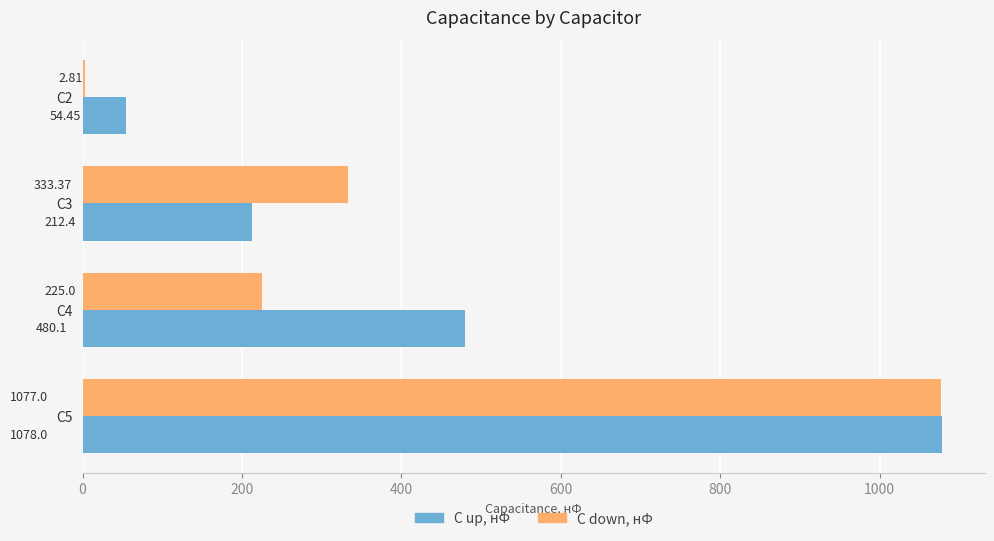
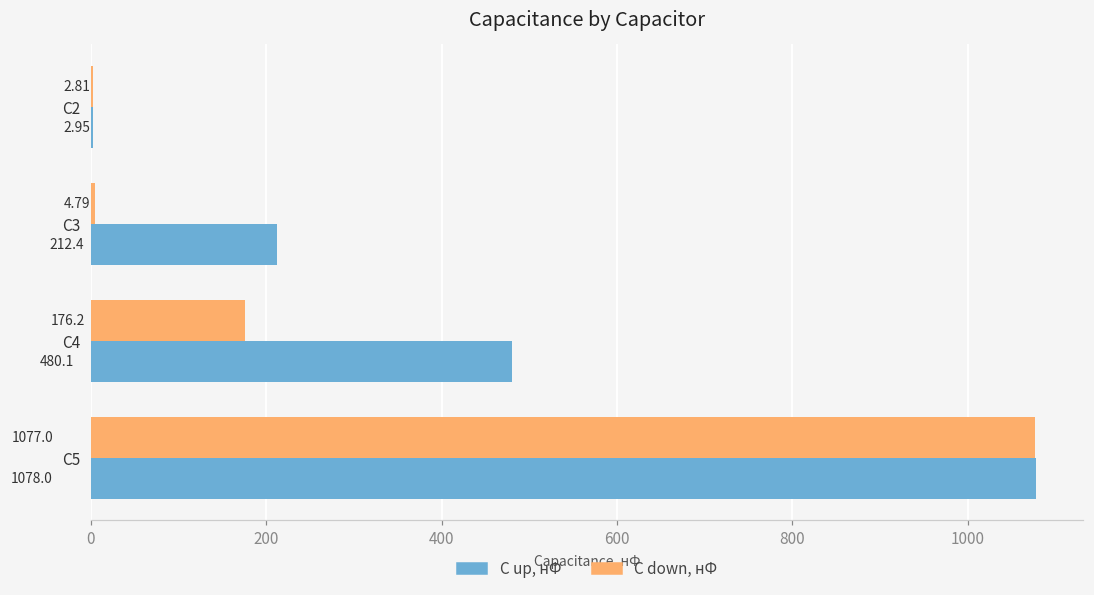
  {
    "C up, нФ": {
-     "C2": 54.45
+     "C2": 2.95
    },
    "C down, нФ": {
      "C2": 2.81,
-     "C3": 333.37,
-     "C4": 225.0
+     "C3": 4.79,
+     "C4": 176.2
    }
  }
